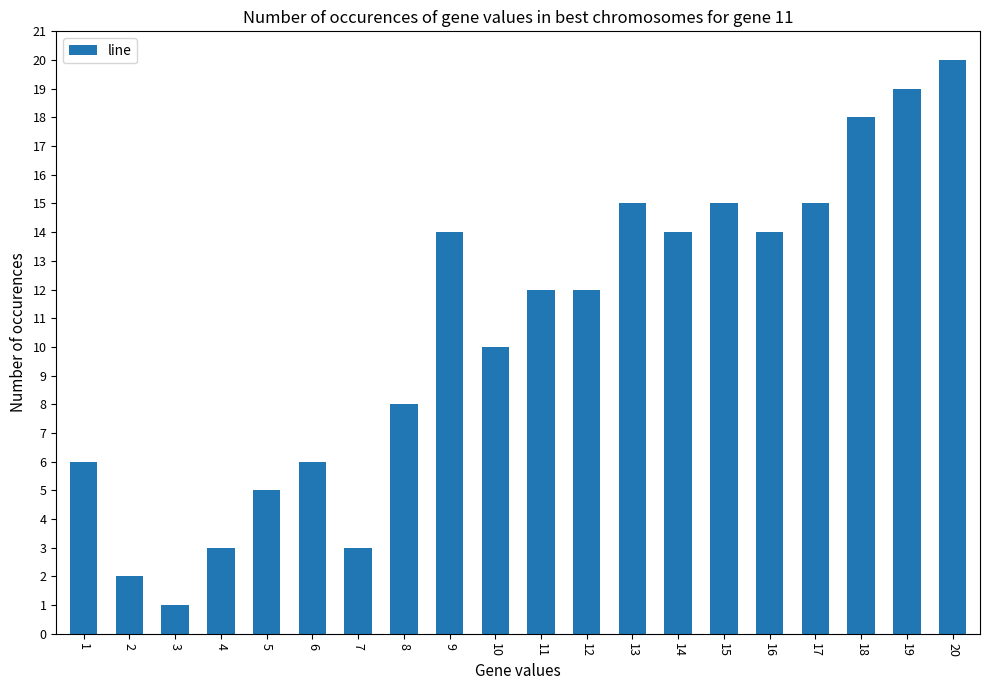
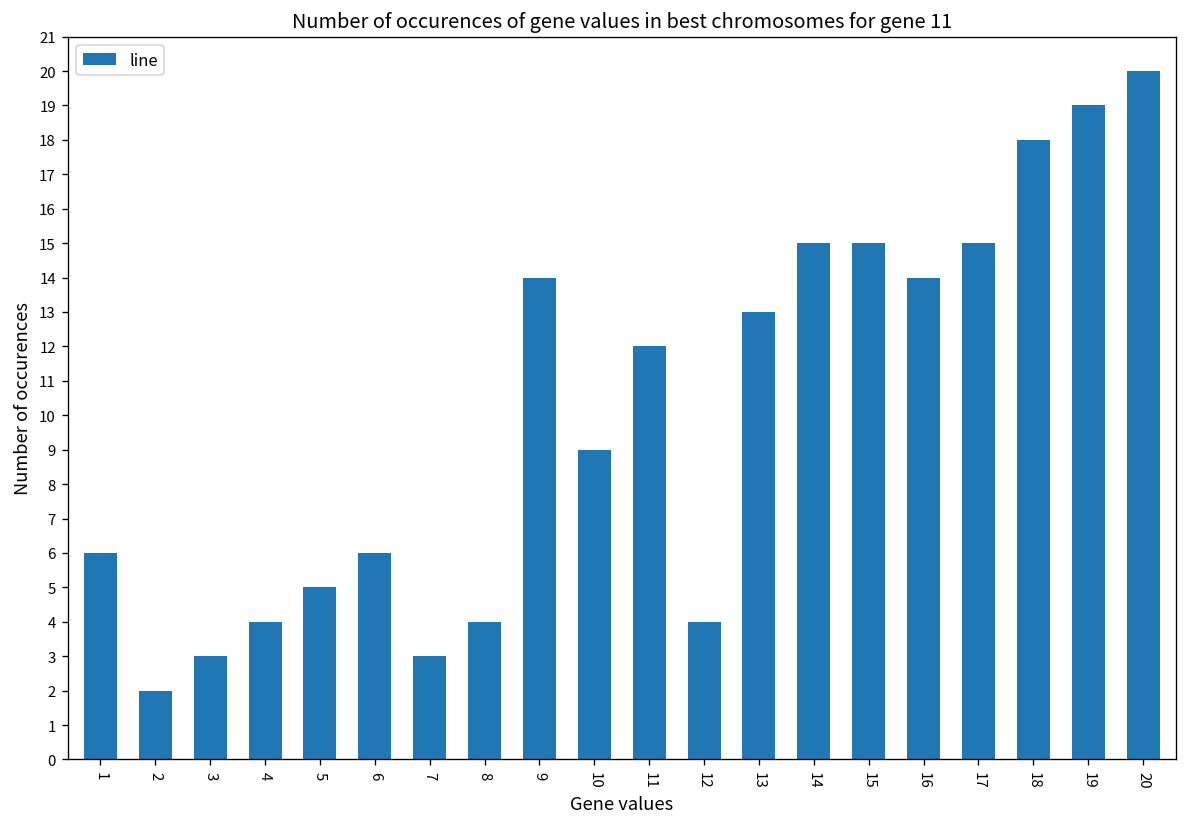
  {
    "1": 6,
    "2": 2,
-   "3": 1,
-   "4": 3,
+   "3": 3,
+   "4": 4,
    "5": 5,
    "6": 6,
    "7": 3,
-   "8": 8,
+   "8": 4,
    "9": 14,
-   "10": 10,
+   "10": 9,
    "11": 12,
-   "12": 12,
-   "13": 15,
-   "14": 14,
+   "12": 4,
+   "13": 13,
+   "14": 15,
    "15": 15,
    "16": 14,
    "17": 15,
    "18": 18,
    "19": 19,
    "20": 20
  }
